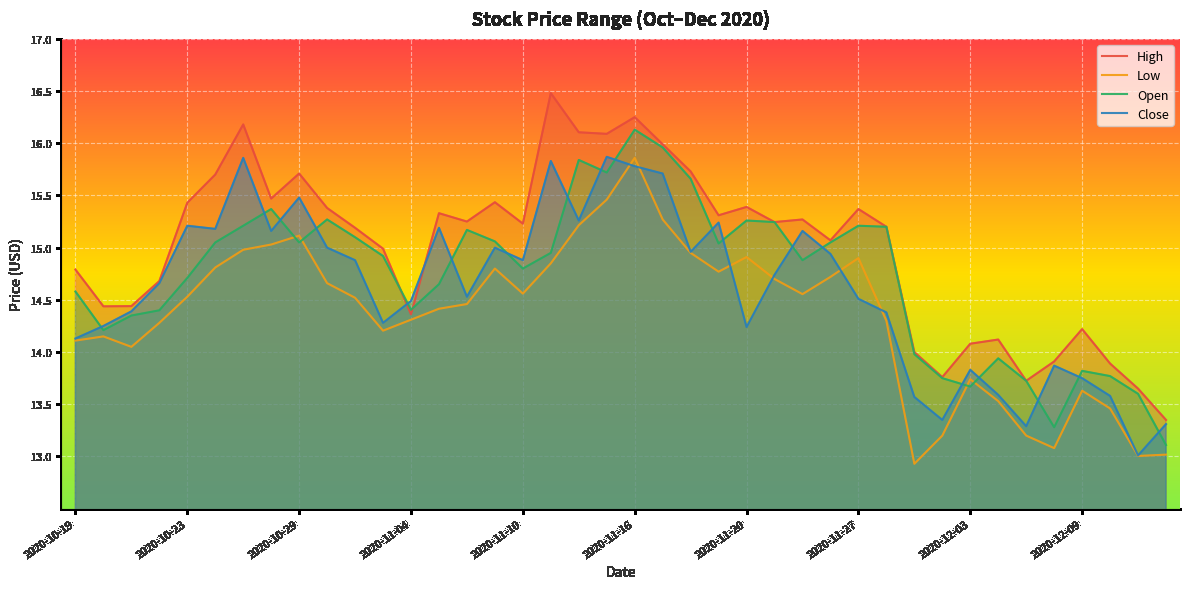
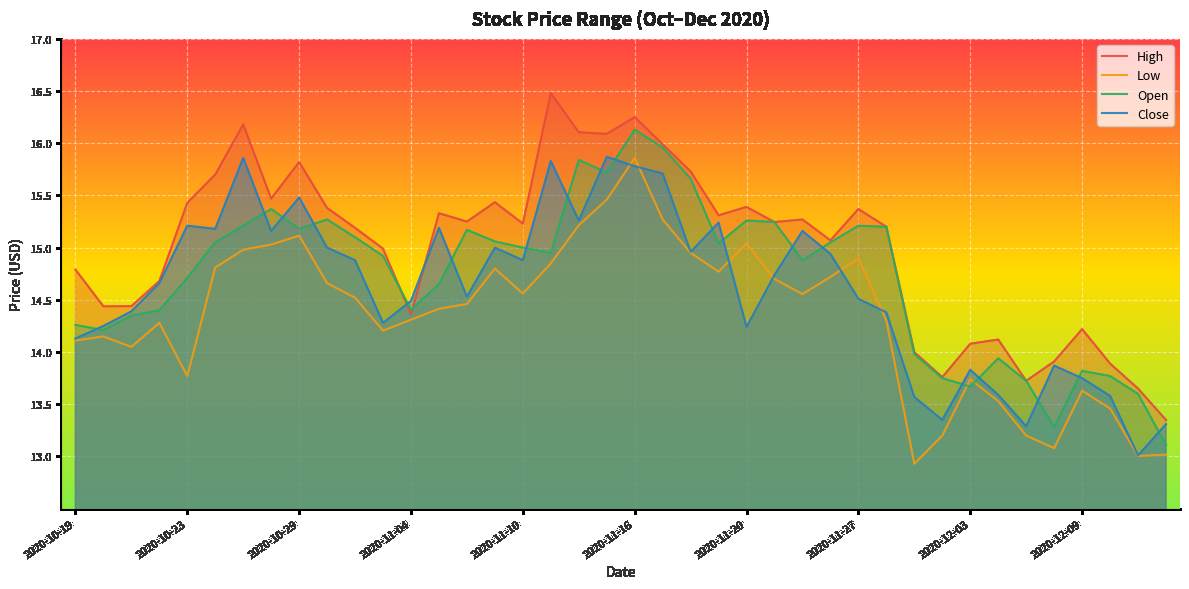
  {
    "High": {
      "2020-10-19": 14.79,
      "2020-10-23": 15.43,
-     "2020-10-29": 15.71,
+     "2020-10-29": 15.82,
      "2020-11-04": 14.36,
      "2020-11-10": 15.23,
      "2020-11-16": 16.25,
      "2020-11-20": 15.39,
      "2020-11-27": 15.37,
      "2020-12-03": 14.08,
      "2020-12-09": 14.22
    },
    "Low": {
-     "2020-10-23": 14.53,
+     "2020-10-23": 13.77,
      "2020-10-29": 15.12,
      "2020-11-04": 14.31,
      "2020-11-10": 14.56,
      "2020-11-16": 15.86,
-     "2020-11-20": 14.91,
+     "2020-11-20": 15.04,
      "2020-11-27": 14.90,
      "2020-12-03": 13.74,
      "2020-12-09": 13.63
    },
    "Open": {
-     "2020-10-19": 14.58,
+     "2020-10-19": 14.26,
      "2020-10-23": 14.71,
-     "2020-10-29": 15.05,
+     "2020-10-29": 15.18,
      "2020-11-04": 14.41,
-     "2020-11-10": 14.8,
+     "2020-11-10": 15.0,
      "2020-11-16": 16.13,
      "2020-11-20": 15.26,
      "2020-11-27": 15.21,
      "2020-12-03": 13.67,
      "2020-12-09": 13.82
    },
    "Close": {
      "2020-10-23": 15.21,
      "2020-10-29": 15.48,
      "2020-11-04": 14.49,
      "2020-11-10": 14.88,
      "2020-11-16": 15.78,
      "2020-11-20": 14.24,
      "2020-11-27": 14.51,
      "2020-12-03": 13.83,
      "2020-12-09": 13.75
    }
  }
